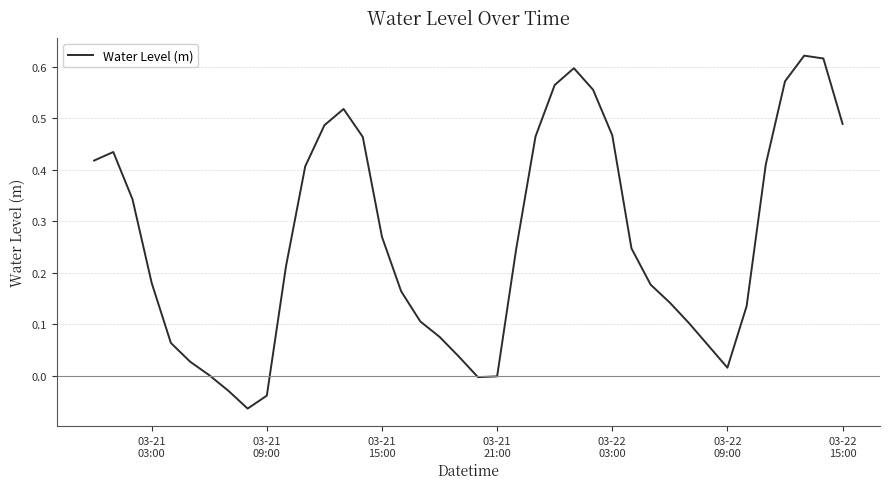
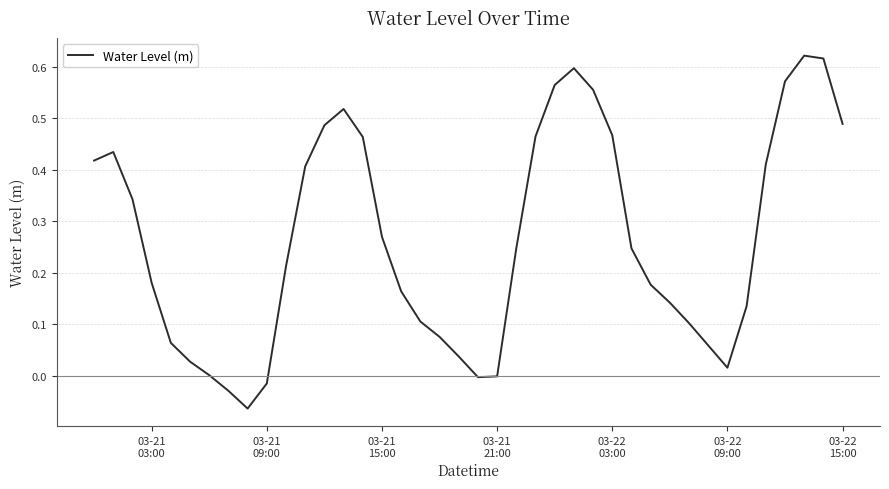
  {
    "03-21 03:00": 0.18,
-   "03-21 09:00": -0.04,
+   "03-21 09:00": -0.01,
    "03-21 15:00": 0.27,
    "03-21 21:00": 0.00,
    "03-22 03:00": 0.47,
    "03-22 09:00": 0.02,
    "03-22 15:00": 0.49
  }
